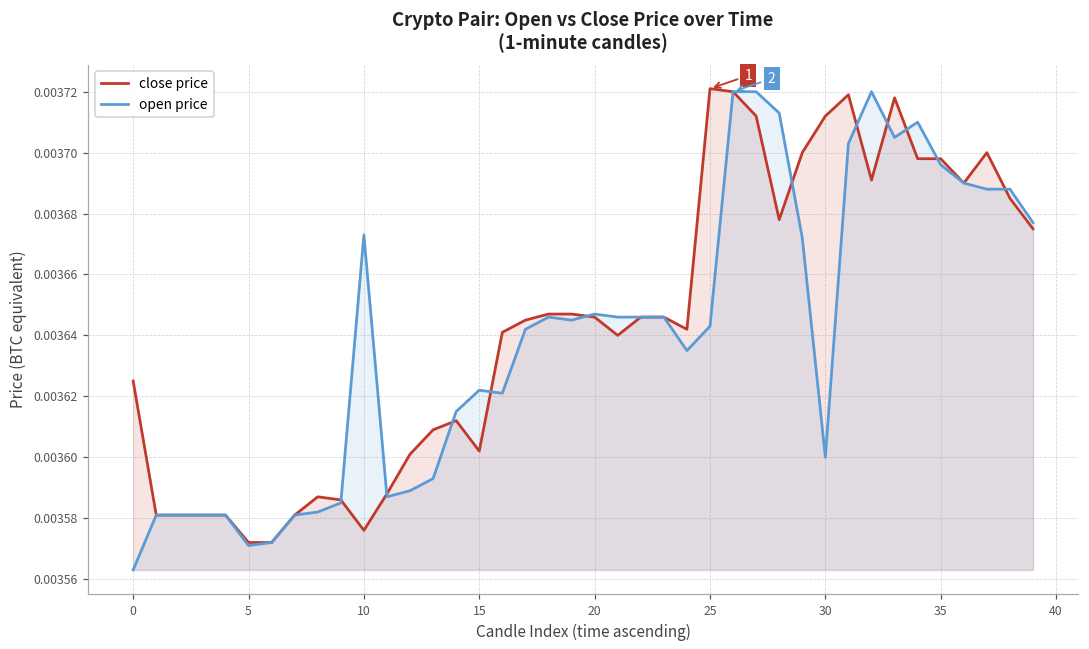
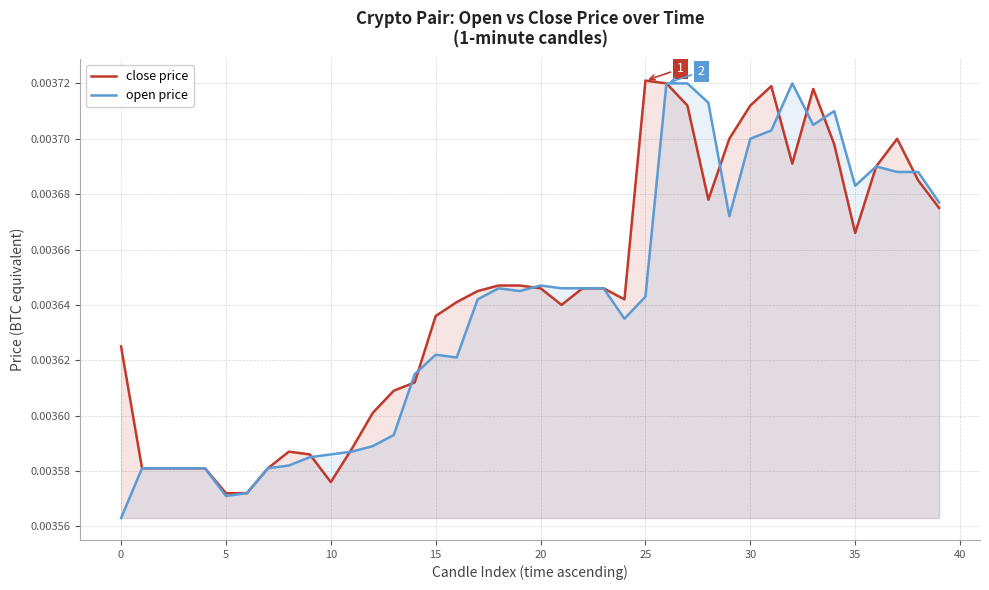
  {
    "close price": {
      "0": 0.003625,
      "5": 0.003572,
      "10": 0.003576,
-     "15": 0.003602,
+     "15": 0.003636,
      "20": 0.003646,
      "25": 0.003721,
      "30": 0.003712,
-     "35": 0.003698
+     "35": 0.003666
    },
    "open price": {
      "0": 0.003563,
      "5": 0.003571,
-     "10": 0.003673,
+     "10": 0.003586,
      "15": 0.003622,
      "20": 0.003647,
      "25": 0.003643,
-     "30": 0.0036,
-     "35": 0.003696
+     "30": 0.0037,
+     "35": 0.003683
    }
  }
